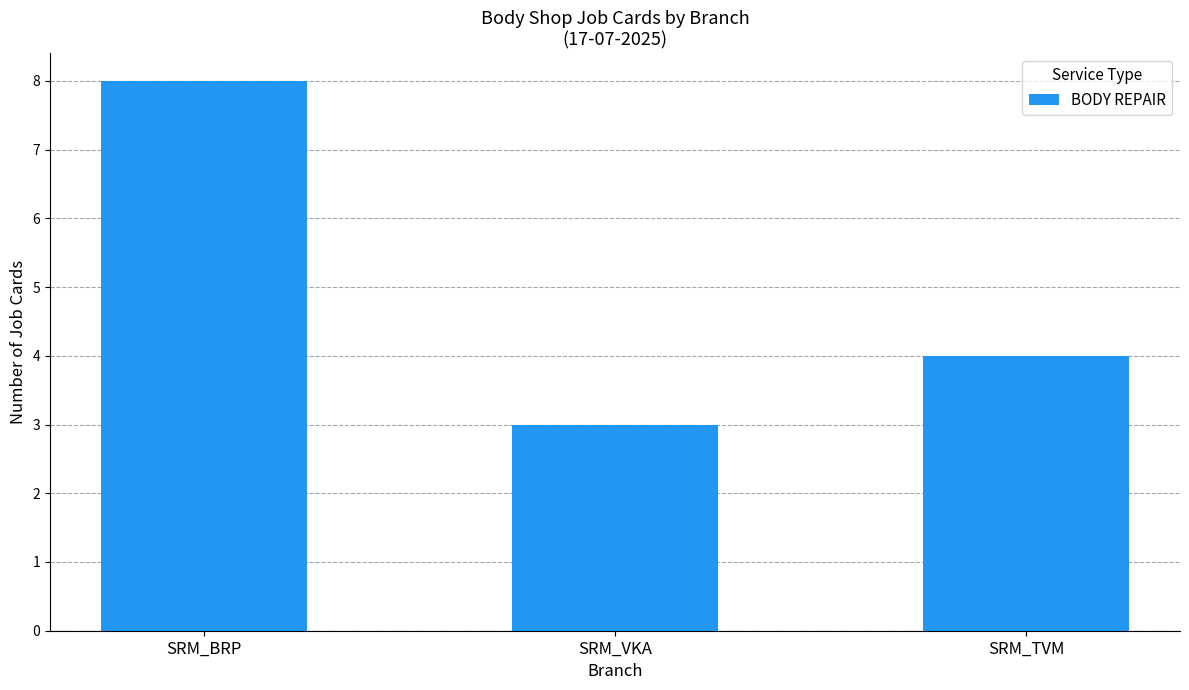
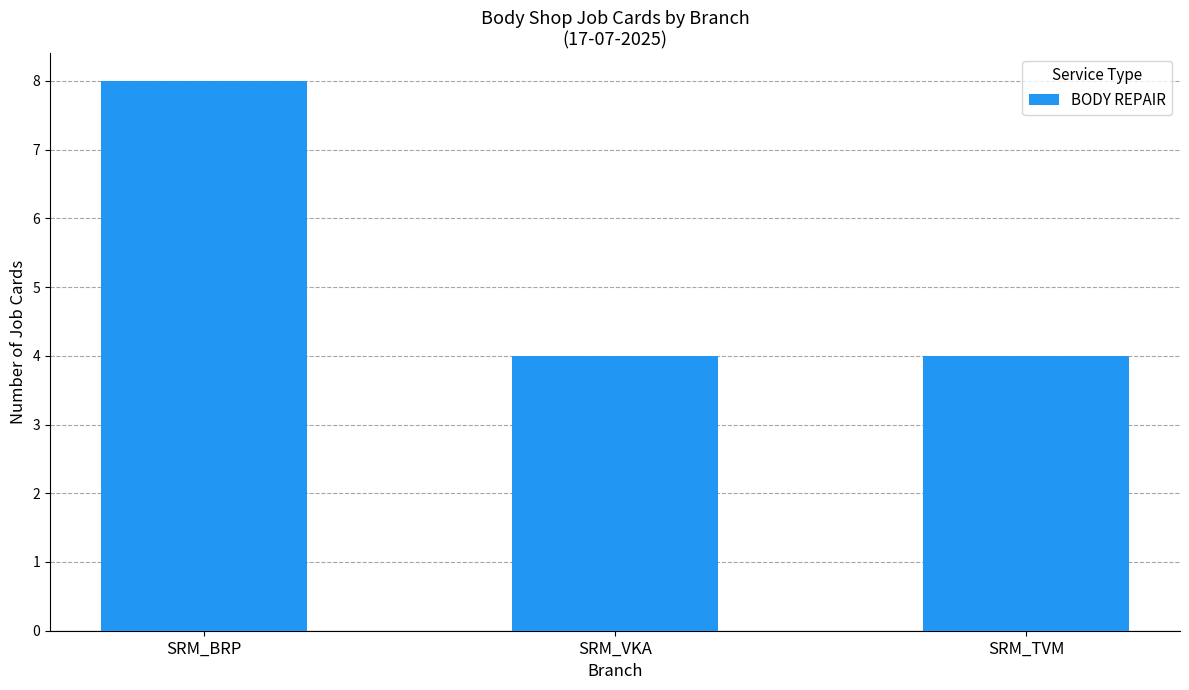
  {
    "SRM_BRP": 8,
-   "SRM_VKA": 3,
+   "SRM_VKA": 4,
    "SRM_TVM": 4
  }
